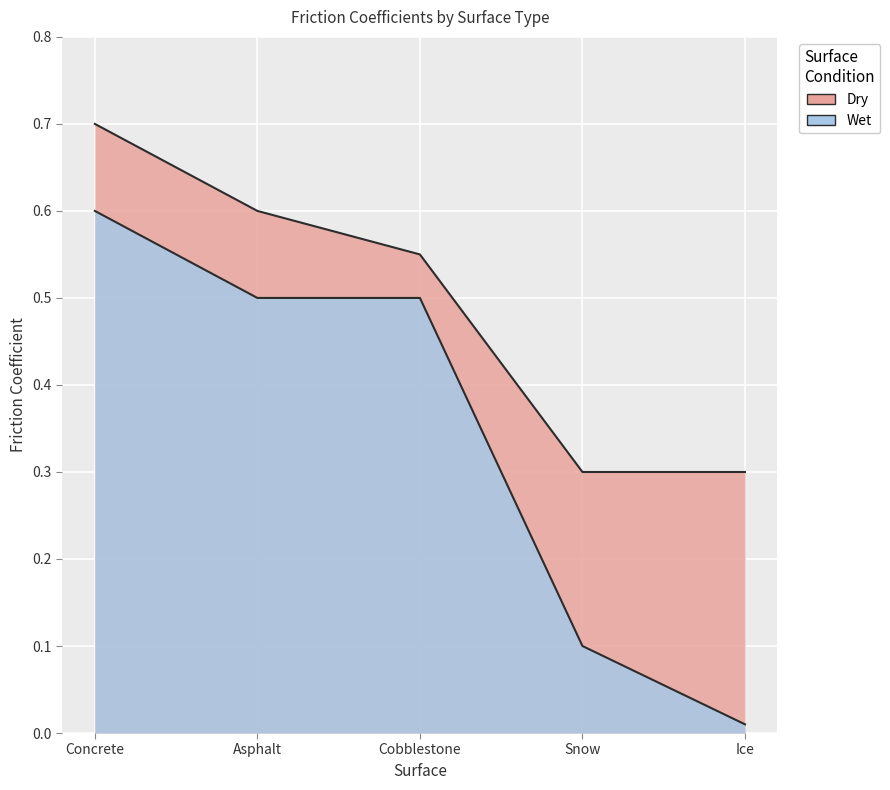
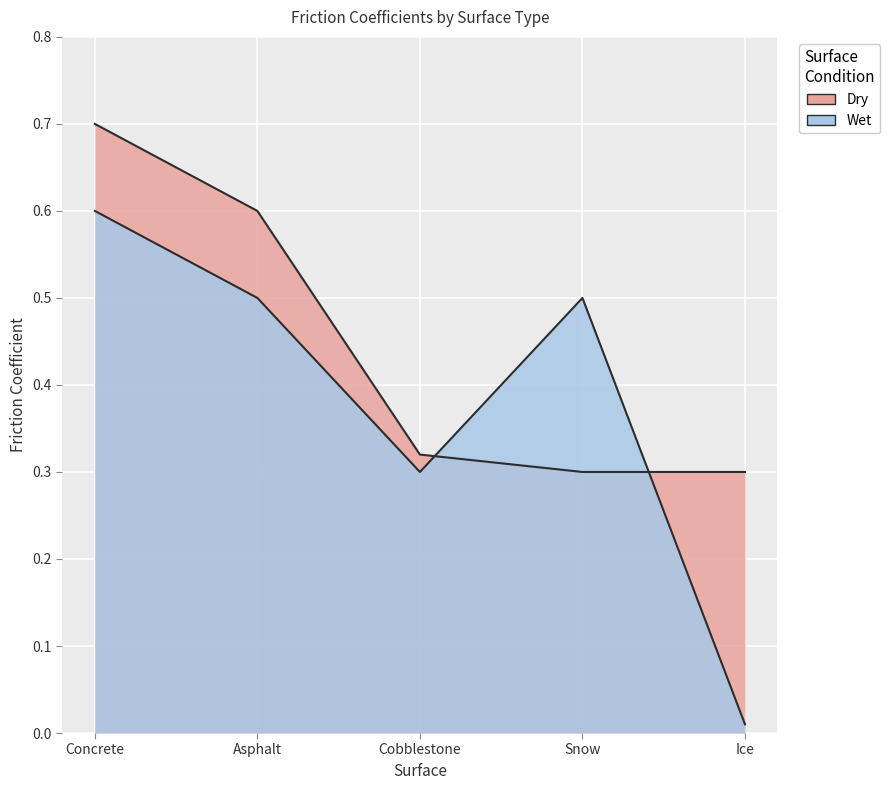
  {
    "Dry": {
      "Concrete": 0.70,
      "Asphalt": 0.60,
-     "Cobblestone": 0.55,
+     "Cobblestone": 0.32,
      "Snow": 0.30,
      "Ice": 0.30
    },
    "Wet": {
      "Concrete": 0.6,
      "Asphalt": 0.5,
-     "Cobblestone": 0.5,
-     "Snow": 0.1,
+     "Cobblestone": 0.3,
+     "Snow": 0.5,
      "Ice": 0.01
    }
  }
